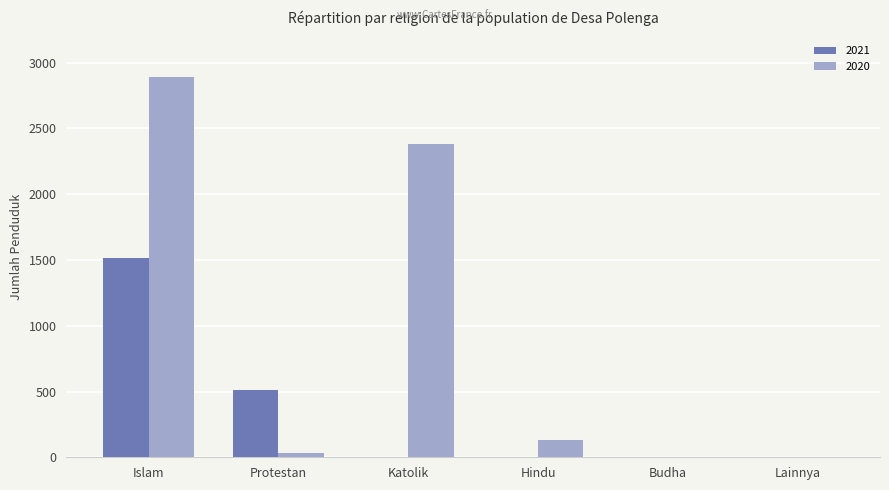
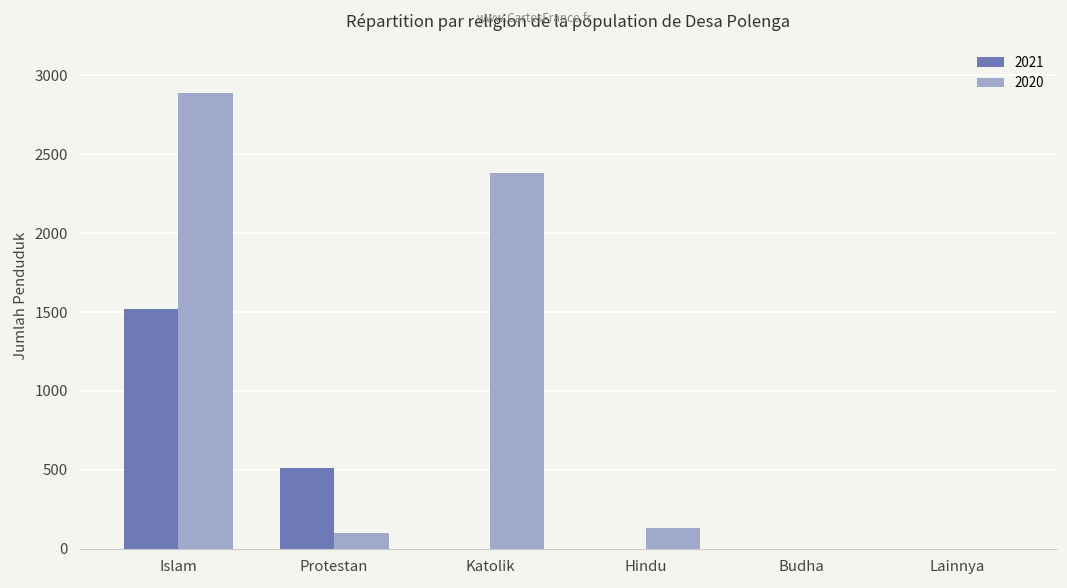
  {
    "2021": {
      "Islam": 1520,
      "Protestan": 510,
      "Katolik": 0,
      "Hindu": 0,
      "Budha": 0,
      "Lainnya": 0
    },
    "2020": {
      "Islam": 2890,
-     "Protestan": 30,
+     "Protestan": 100,
      "Katolik": 2380,
      "Hindu": 130,
      "Budha": 0,
      "Lainnya": 0
    }
  }
